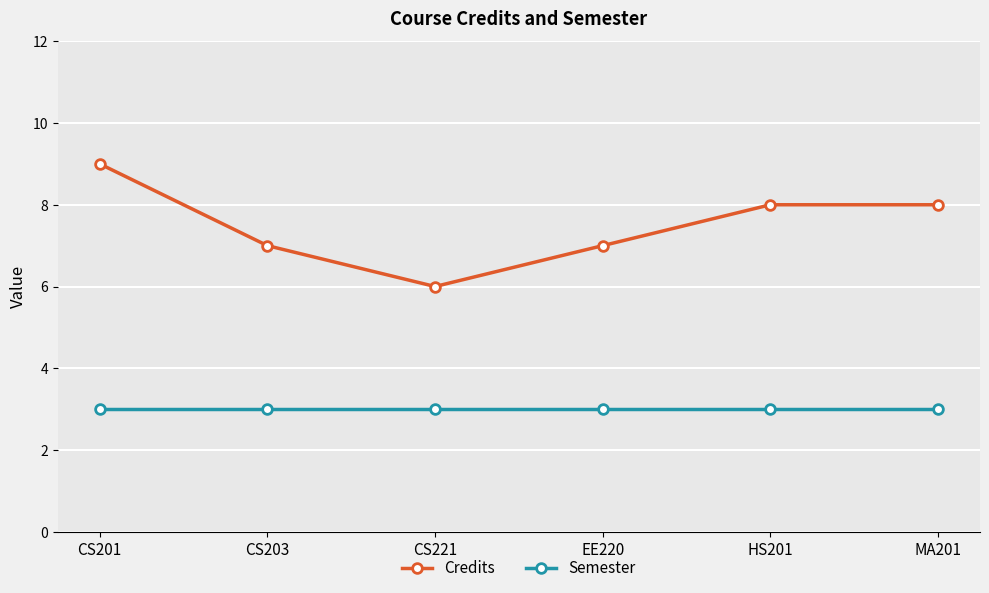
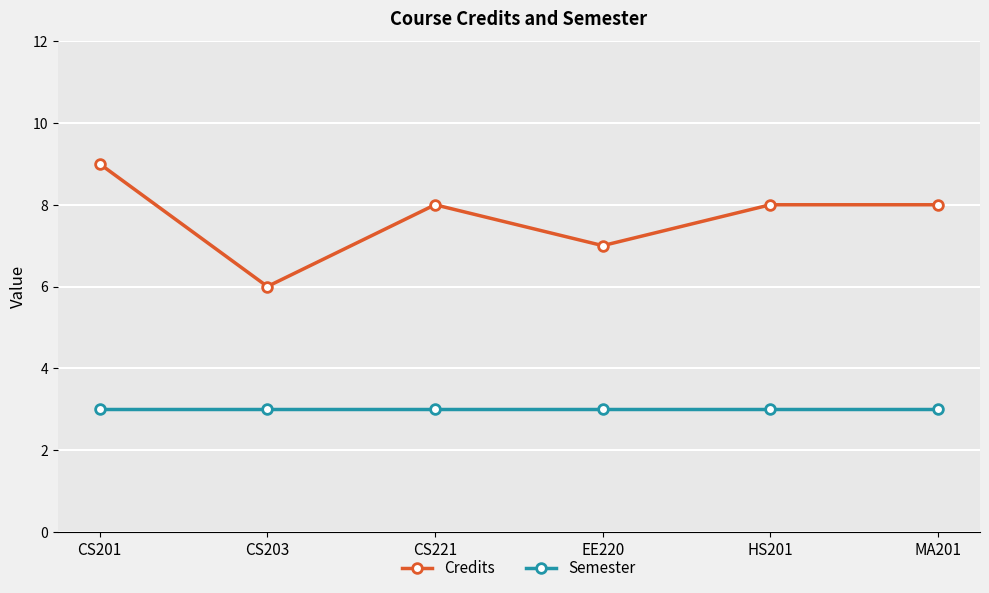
  {
    "Credits": {
      "CS201": 9,
-     "CS203": 7,
-     "CS221": 6,
+     "CS203": 6,
+     "CS221": 8,
      "EE220": 7,
      "HS201": 8,
      "MA201": 8
    },
    "Semester": {
      "CS201": 3,
      "CS203": 3,
      "CS221": 3,
      "EE220": 3,
      "HS201": 3,
      "MA201": 3
    }
  }
